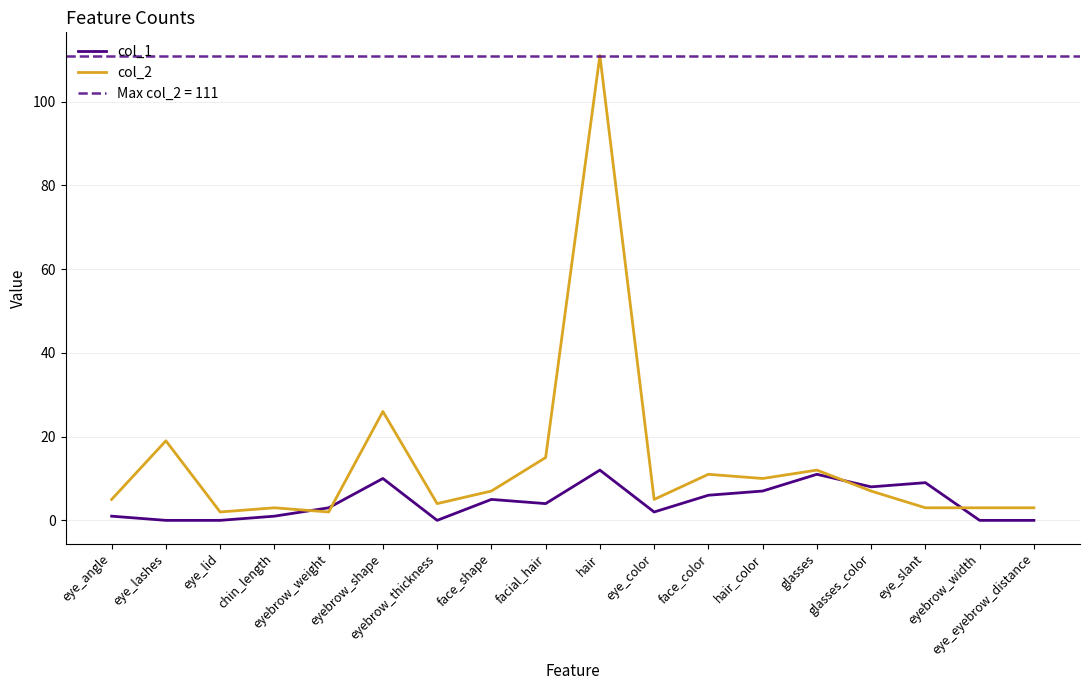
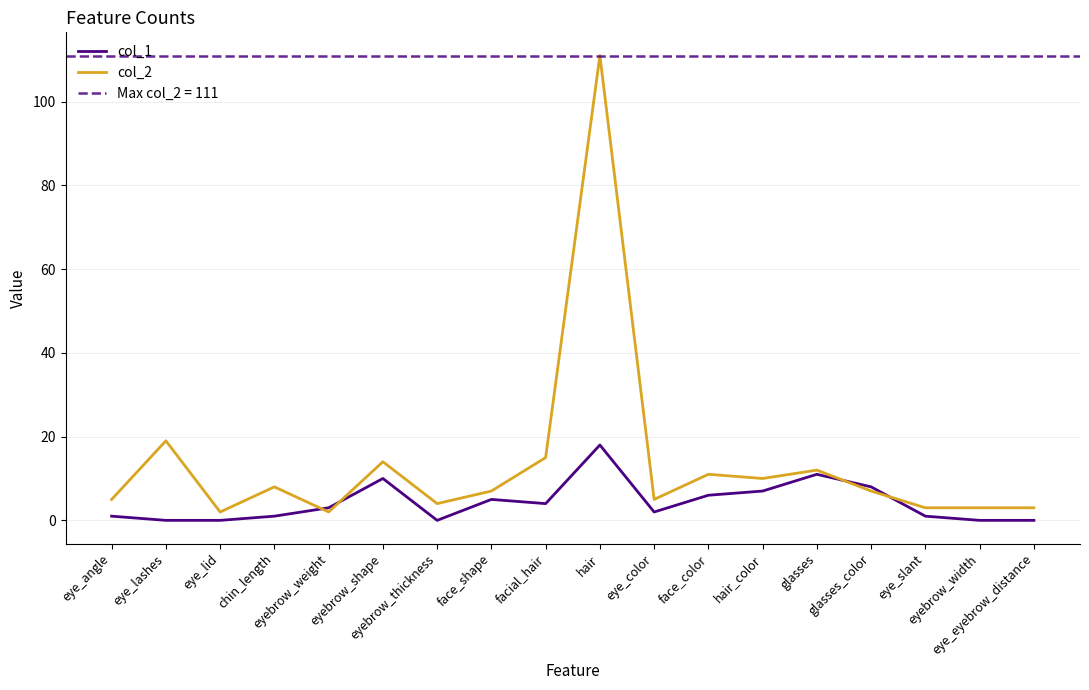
  {
    "col_1": {
      "eye_angle": 1,
      "eye_lashes": 0,
      "eye_lid": 0,
      "chin_length": 1,
      "eyebrow_weight": 3,
      "eyebrow_shape": 10,
      "eyebrow_thickness": 0,
      "face_shape": 5,
      "facial_hair": 4,
-     "hair": 12,
+     "hair": 18,
      "eye_color": 2,
      "face_color": 6,
      "hair_color": 7,
      "glasses": 11,
      "glasses_color": 8,
-     "eye_slant": 9,
+     "eye_slant": 1,
      "eyebrow_width": 0,
      "eye_eyebrow_distance": 0
    },
    "col_2": {
      "eye_angle": 5,
      "eye_lashes": 19,
      "eye_lid": 2,
-     "chin_length": 3,
+     "chin_length": 8,
      "eyebrow_weight": 2,
-     "eyebrow_shape": 26,
+     "eyebrow_shape": 14,
      "eyebrow_thickness": 4,
      "face_shape": 7,
      "facial_hair": 15,
      "hair": 111,
      "eye_color": 5,
      "face_color": 11,
      "hair_color": 10,
      "glasses": 12,
      "glasses_color": 7,
      "eye_slant": 3,
      "eyebrow_width": 3,
      "eye_eyebrow_distance": 3
    }
  }
